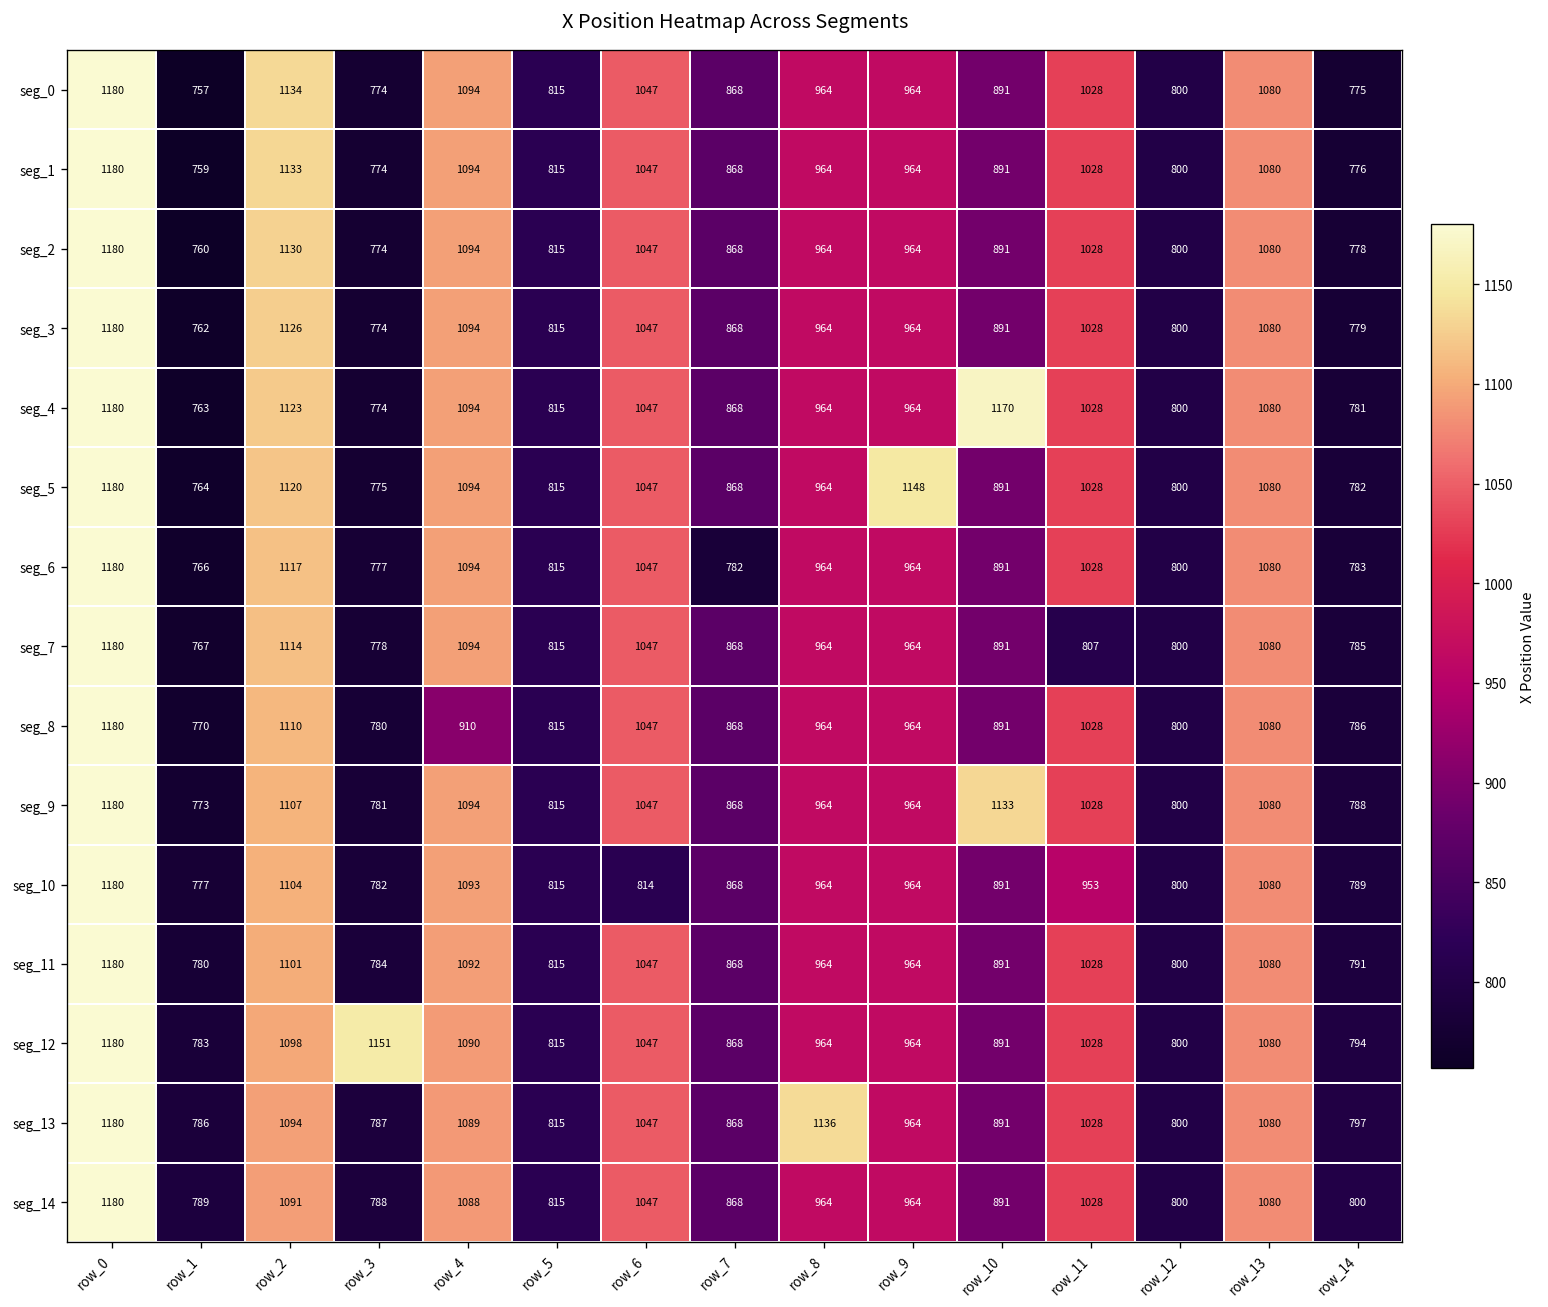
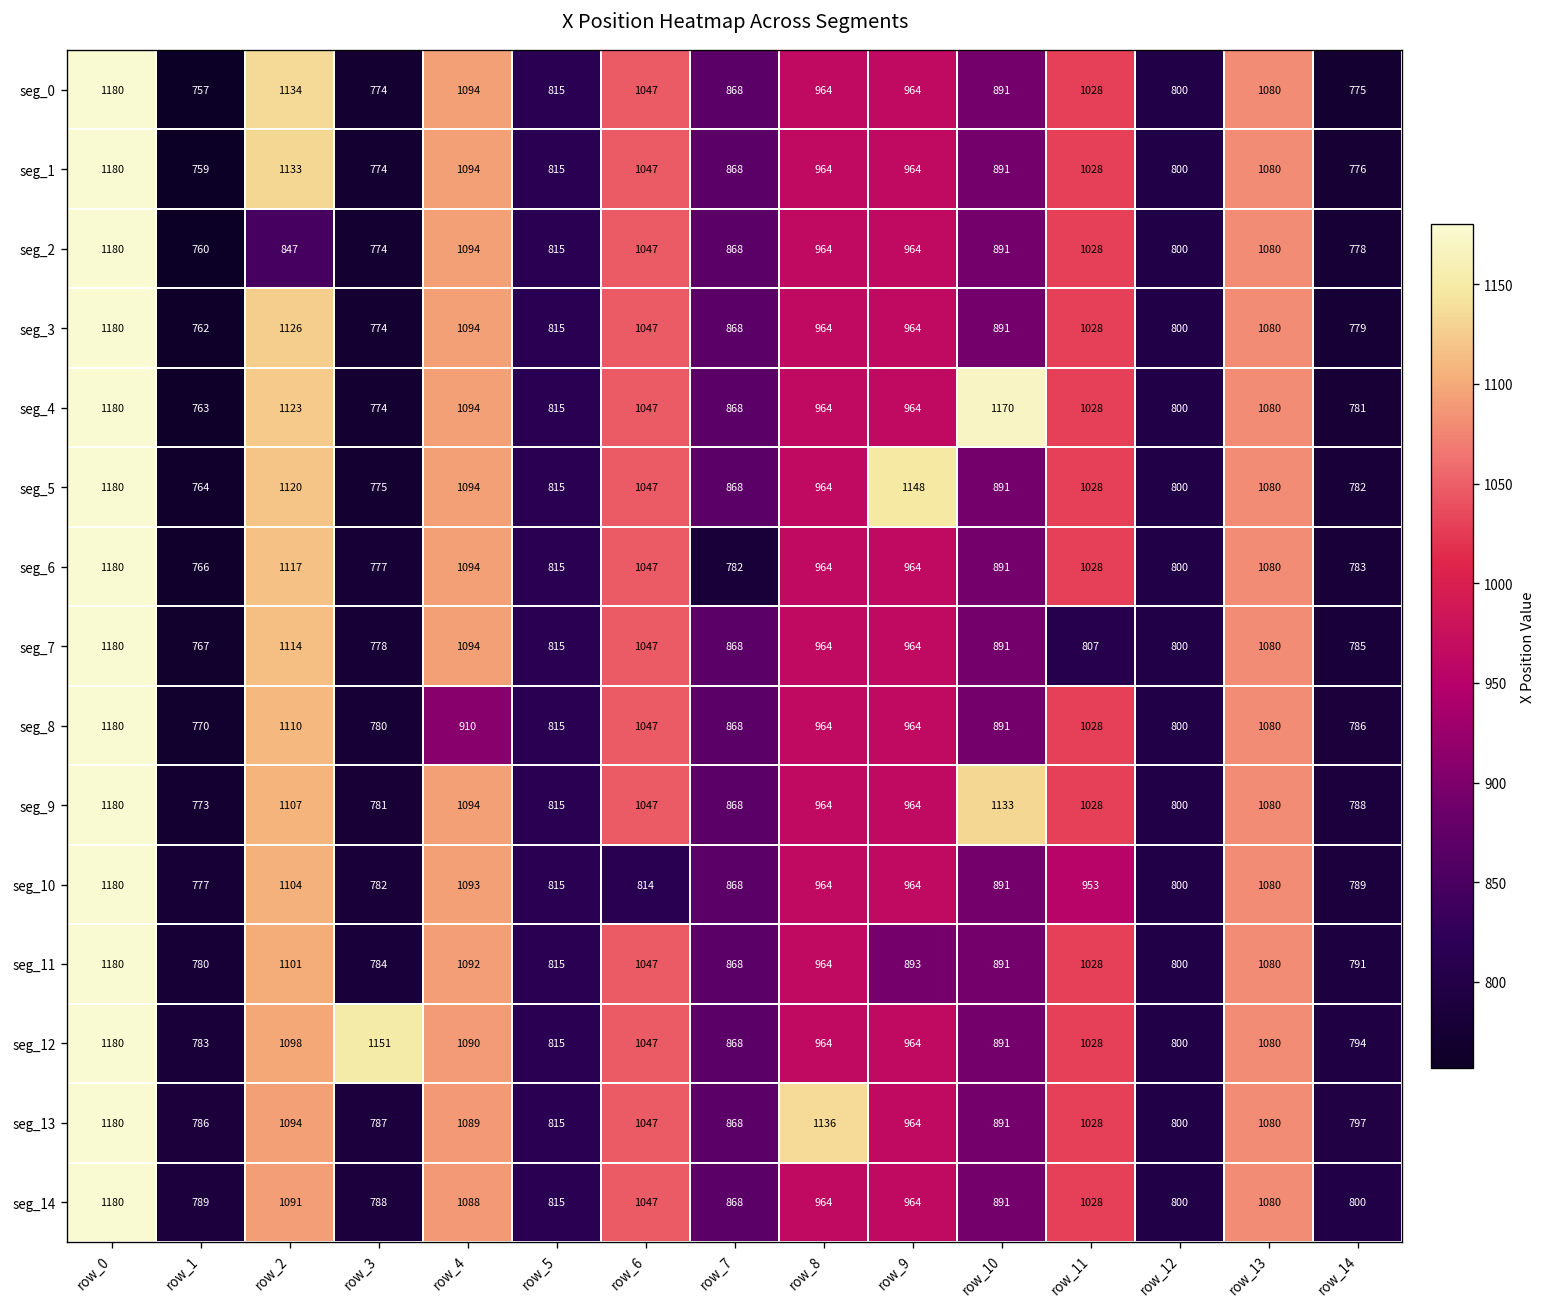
  {
    "seg_2": {
      "row_0": 1180,
      "row_1": 760,
-     "row_2": 1130,
+     "row_2": 847,
      "row_3": 774,
      "row_4": 1094,
      "row_5": 815,
      "row_6": 1047,
      "row_7": 868,
      "row_8": 964,
      "row_9": 964,
      "row_10": 891,
      "row_11": 1028,
      "row_12": 800,
      "row_13": 1080,
      "row_14": 778
    },
    "seg_11": {
      "row_0": 1180,
      "row_1": 780,
      "row_2": 1101,
      "row_3": 784,
      "row_4": 1092,
      "row_5": 815,
      "row_6": 1047,
      "row_7": 868,
      "row_8": 964,
-     "row_9": 964,
+     "row_9": 893,
      "row_10": 891,
      "row_11": 1028,
      "row_12": 800,
      "row_13": 1080,
      "row_14": 791
    }
  }
